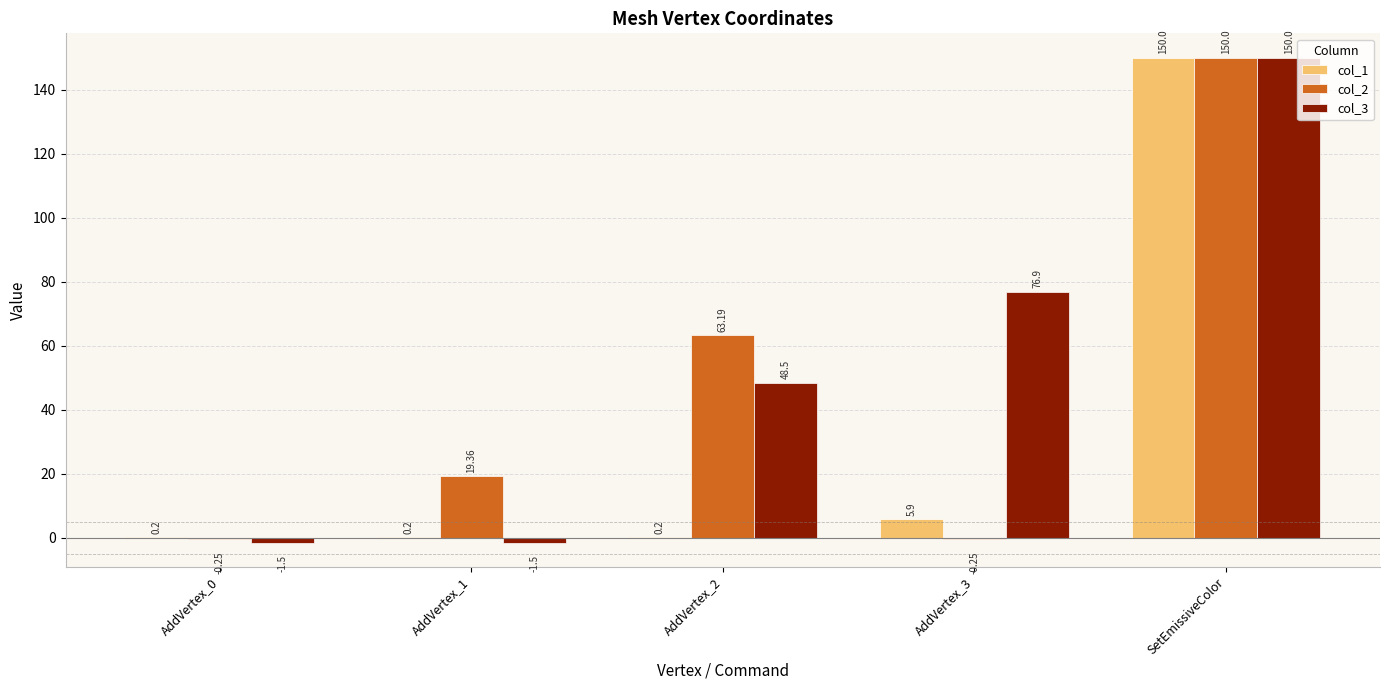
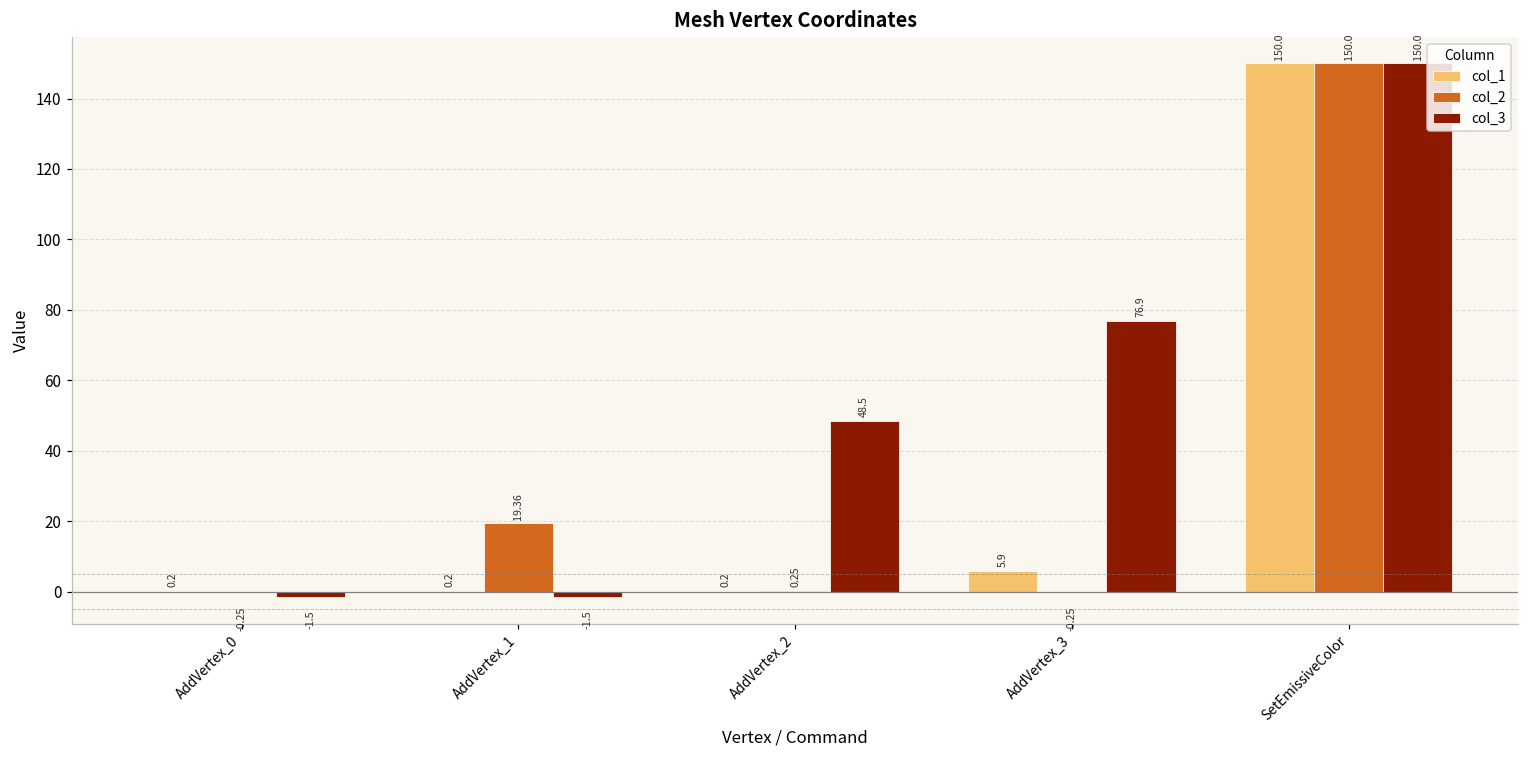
  {
    "col_1": {
      "AddVertex_0": 0.2,
      "AddVertex_1": 0.2,
      "AddVertex_2": 0.2,
      "AddVertex_3": 5.9,
      "SetEmissiveColor": 150.0
    },
    "col_2": {
      "AddVertex_0": -0.25,
      "AddVertex_1": 19.36,
-     "AddVertex_2": 63.19,
+     "AddVertex_2": 0.25,
      "AddVertex_3": -0.25,
      "SetEmissiveColor": 150.0
    },
    "col_3": {
      "AddVertex_0": -1.5,
      "AddVertex_1": -1.5,
      "AddVertex_2": 48.5,
      "AddVertex_3": 76.9,
      "SetEmissiveColor": 150.0
    }
  }
